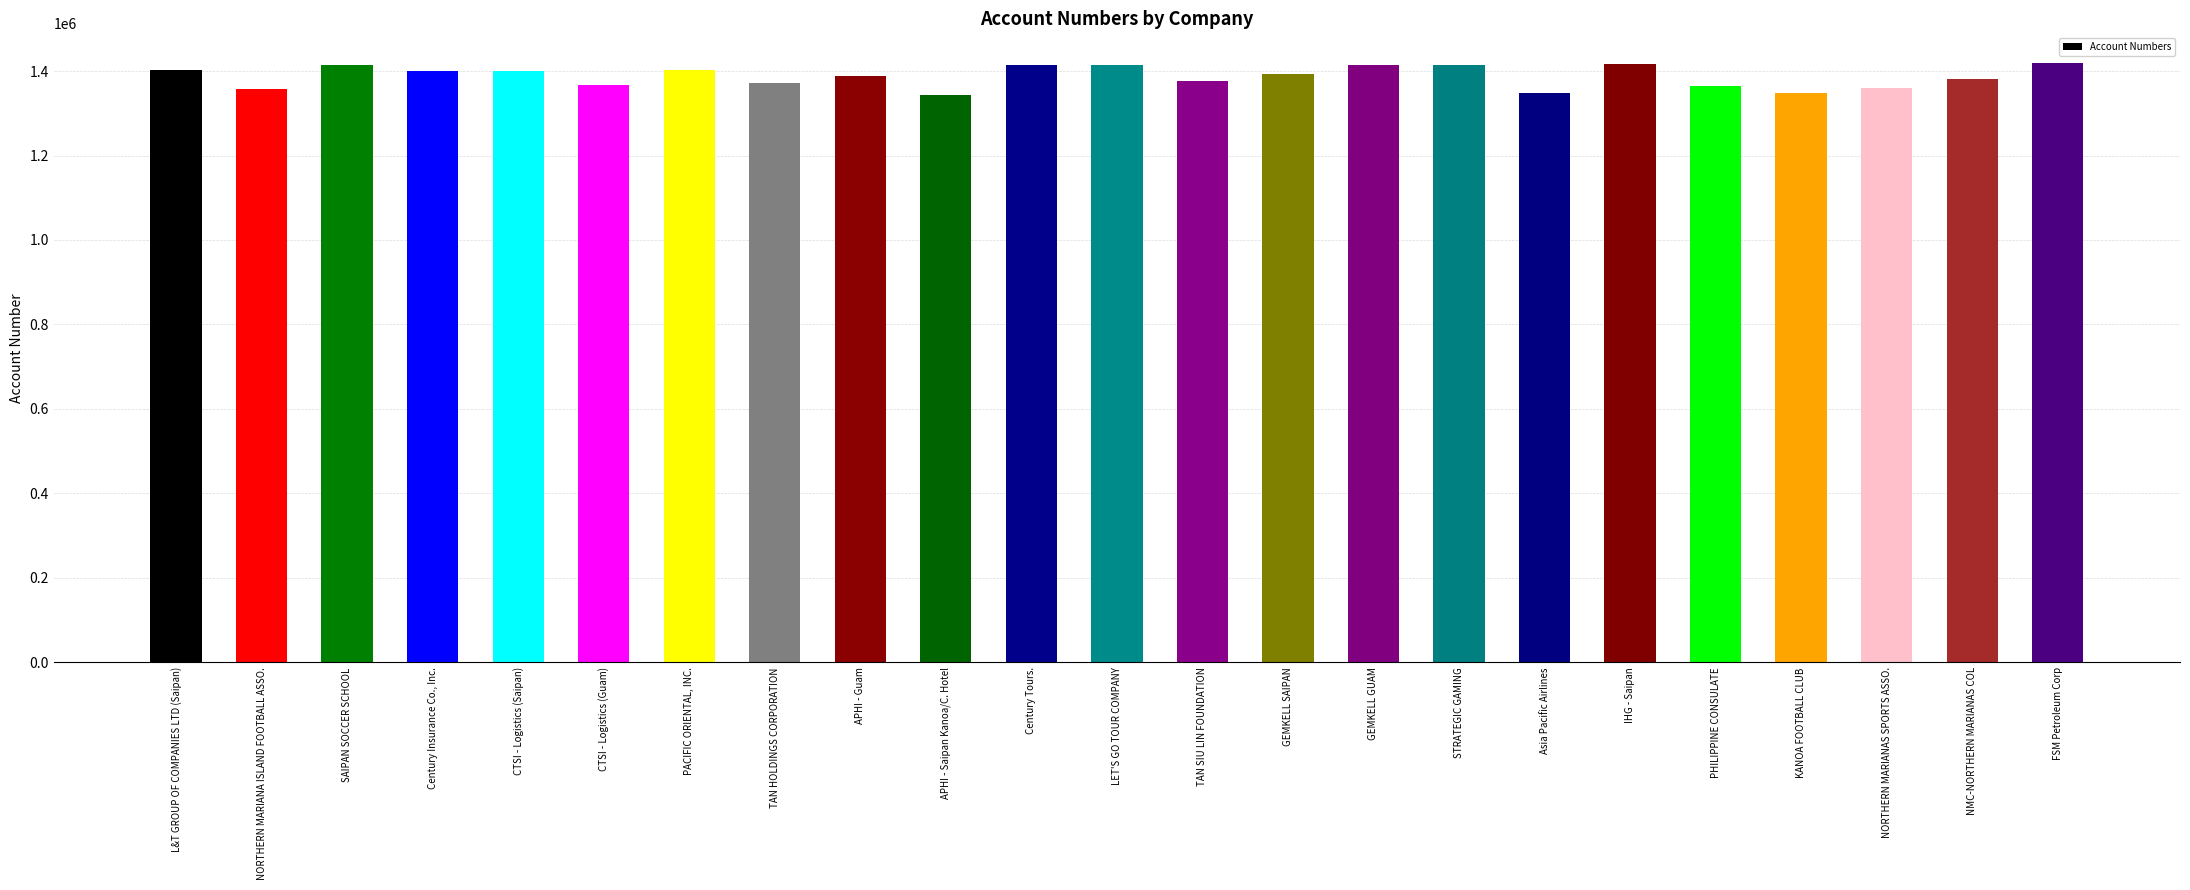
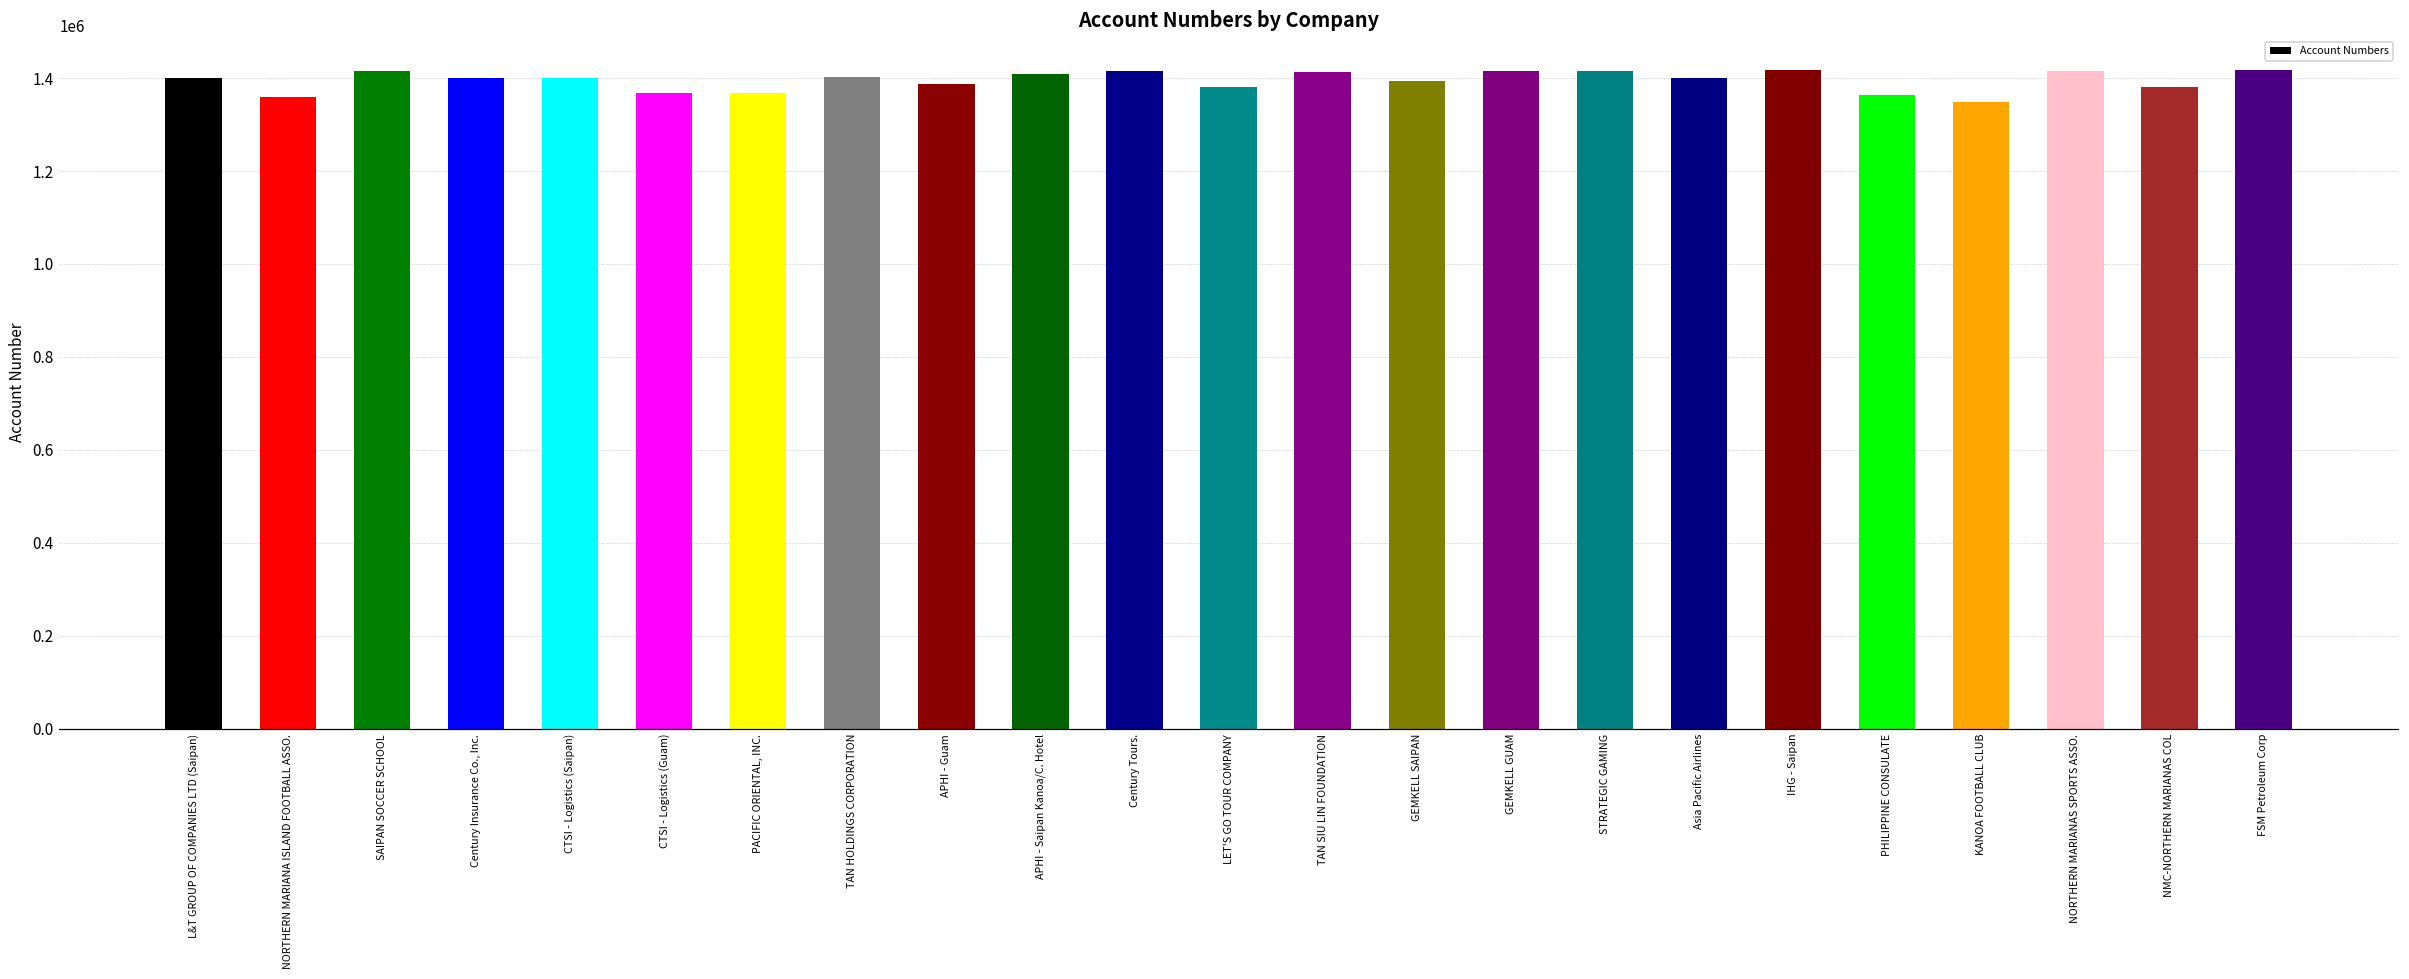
  {
    "L&T GROUP OF COMPANIES LTD (Saipan)": 1400000,
    "NORTHERN MARIANA ISLAND FOOTBALL ASSO.": 1360000,
    "SAIPAN SOCCER SCHOOL": 1410000,
    "Century Insurance Co., Inc.": 1400000,
    "CTSI - Logistics (Saipan)": 1400000,
    "CTSI - Logistics (Guam)": 1370000,
-   "PACIFIC ORIENTAL, INC.": 1400000,
-   "TAN HOLDINGS CORPORATION": 1370000,
+   "PACIFIC ORIENTAL, INC.": 1370000,
+   "TAN HOLDINGS CORPORATION": 1400000,
    "APHI - Guam": 1390000,
-   "APHI - Saipan Kanoa/C. Hotel": 1340000,
+   "APHI - Saipan Kanoa/C. Hotel": 1410000,
    "Century Tours.": 1410000,
-   "LET'S GO TOUR COMPANY": 1420000,
-   "TAN SIU LIN FOUNDATION": 1380000,
+   "LET'S GO TOUR COMPANY": 1380000,
+   "TAN SIU LIN FOUNDATION": 1410000,
    "GEMKELL SAIPAN": 1390000,
    "GEMKELL GUAM": 1420000,
    "STRATEGIC GAMING": 1420000,
-   "Asia Pacific Airlines": 1350000,
+   "Asia Pacific Airlines": 1400000,
    "IHG - Saipan": 1420000,
    "PHILIPPINE CONSULATE": 1360000,
    "KANOA FOOTBALL CLUB": 1350000,
-   "NORTHERN MARIANAS SPORTS ASSO.": 1360000,
+   "NORTHERN MARIANAS SPORTS ASSO.": 1420000,
    "NMC-NORTHERN MARIANAS COL": 1380000,
    "FSM Petroleum Corp": 1420000
  }
